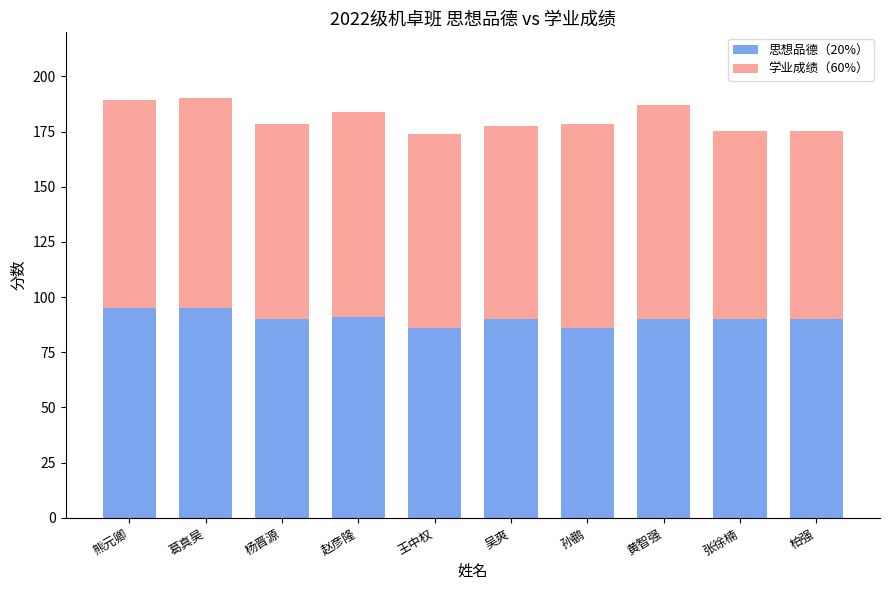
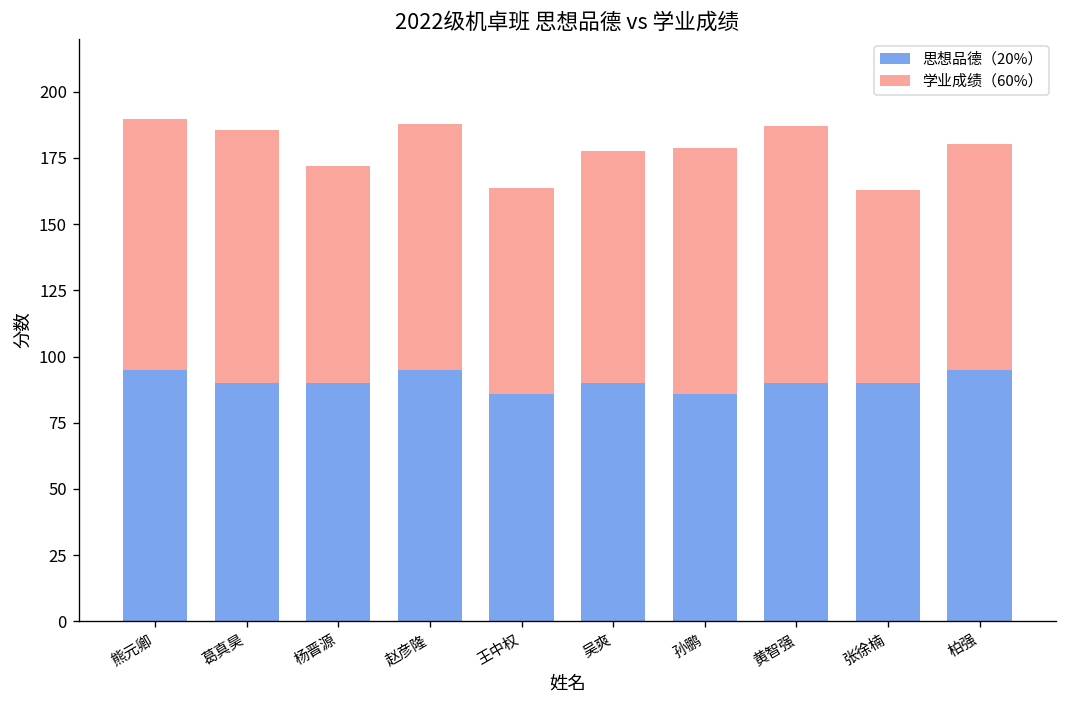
  {
    "思想品德（20%）": {
      "熊元卿": 95,
-     "葛真昊": 95,
+     "葛真昊": 90,
      "杨晋源": 90,
-     "赵彦隆": 91,
+     "赵彦隆": 95,
      "王中权": 86,
      "吴爽": 90,
      "孙鹏": 86,
      "黄智强": 90,
      "张徐楠": 90,
-     "柏强": 90
+     "柏强": 95
    },
    "学业成绩（60%）": {
      "熊元卿": 95,
      "葛真昊": 95,
-     "杨晋源": 89,
+     "杨晋源": 82,
      "赵彦隆": 93,
-     "王中权": 88,
+     "王中权": 78,
      "吴爽": 88,
      "孙鹏": 93,
      "黄智强": 97,
-     "张徐楠": 85,
+     "张徐楠": 73,
      "柏强": 85
    }
  }
